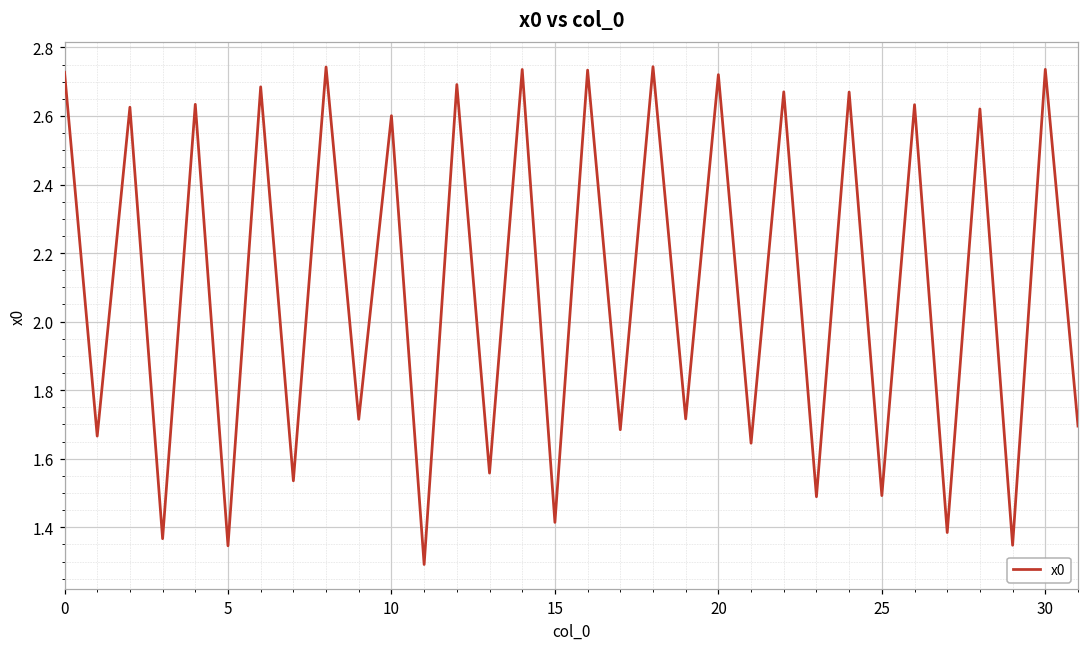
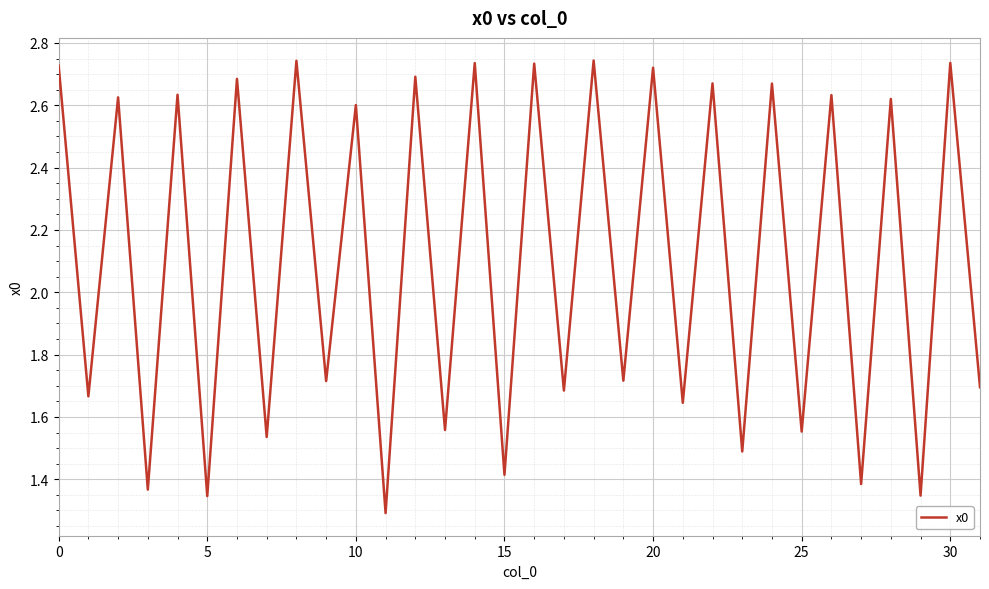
  {
    "0": 2.73,
    "5": 1.35,
    "10": 2.60,
    "15": 1.41,
    "20": 2.72,
-   "25": 1.49,
+   "25": 1.55,
    "30": 2.74
  }
